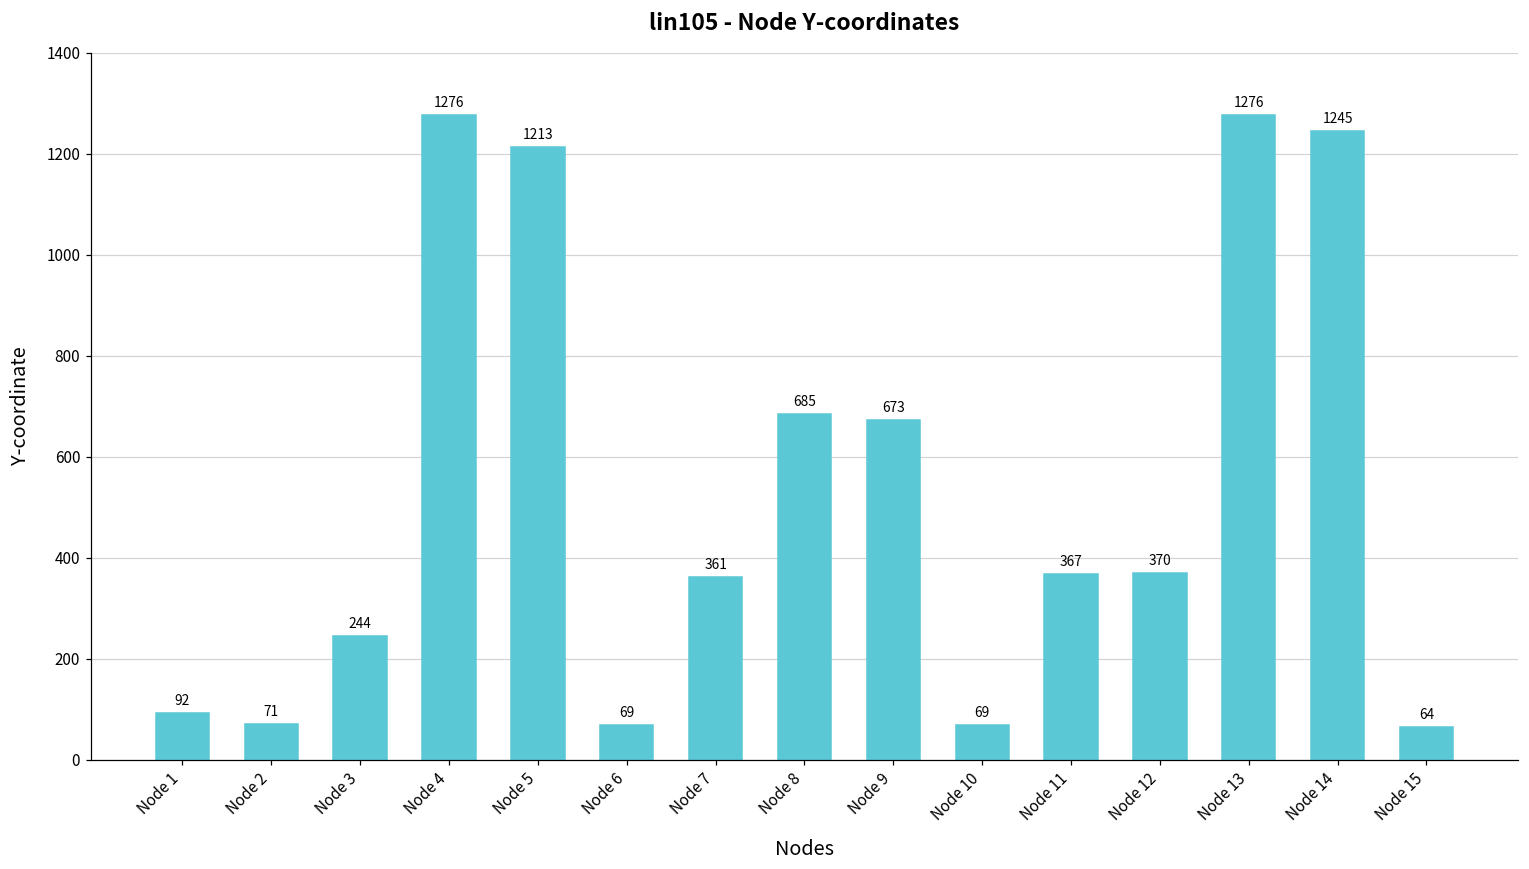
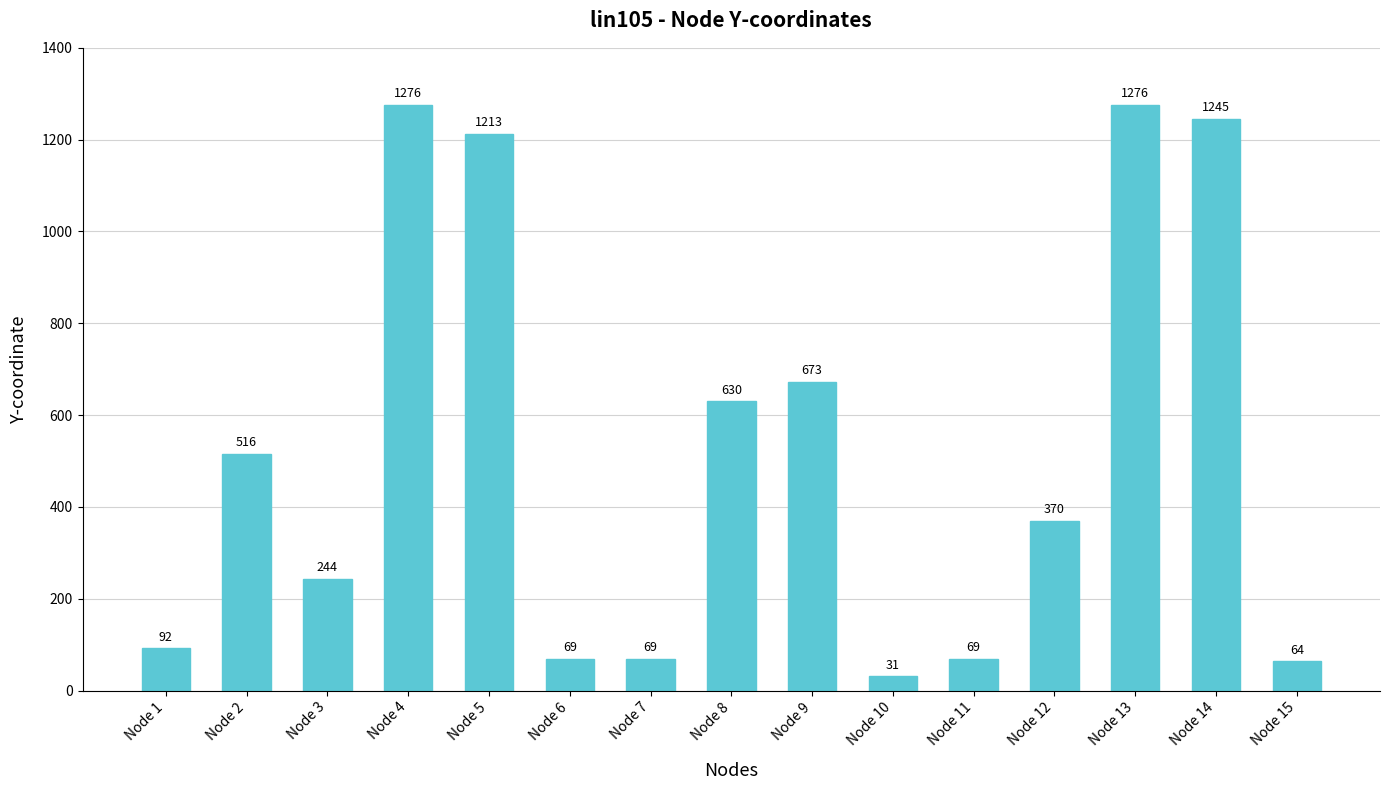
  {
    "Node 1": 92,
-   "Node 2": 71,
+   "Node 2": 516,
    "Node 3": 244,
    "Node 4": 1276,
    "Node 5": 1213,
    "Node 6": 69,
-   "Node 7": 361,
-   "Node 8": 685,
+   "Node 7": 69,
+   "Node 8": 630,
    "Node 9": 673,
-   "Node 10": 69,
-   "Node 11": 367,
+   "Node 10": 31,
+   "Node 11": 69,
    "Node 12": 370,
    "Node 13": 1276,
    "Node 14": 1245,
    "Node 15": 64
  }
